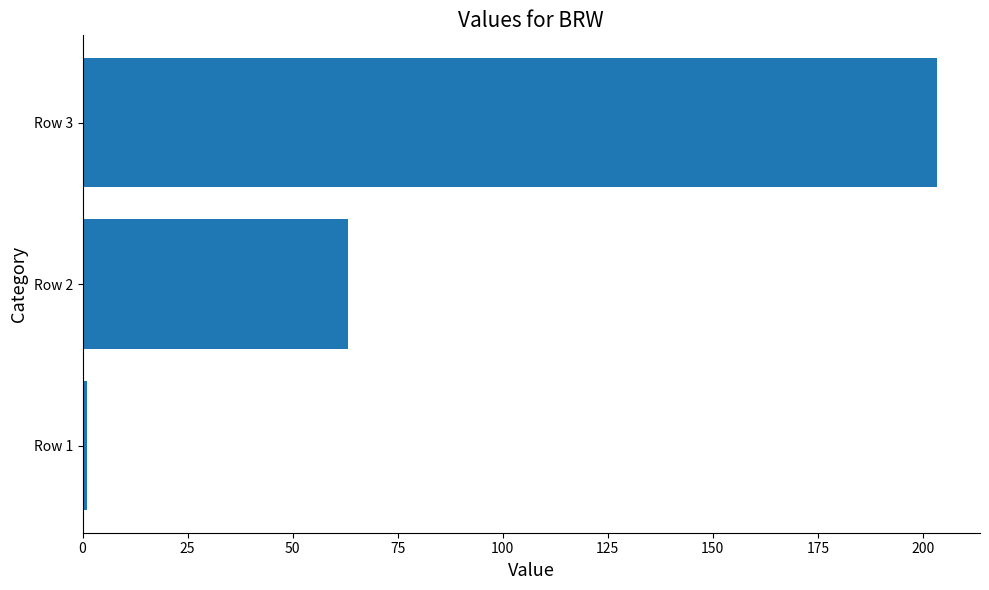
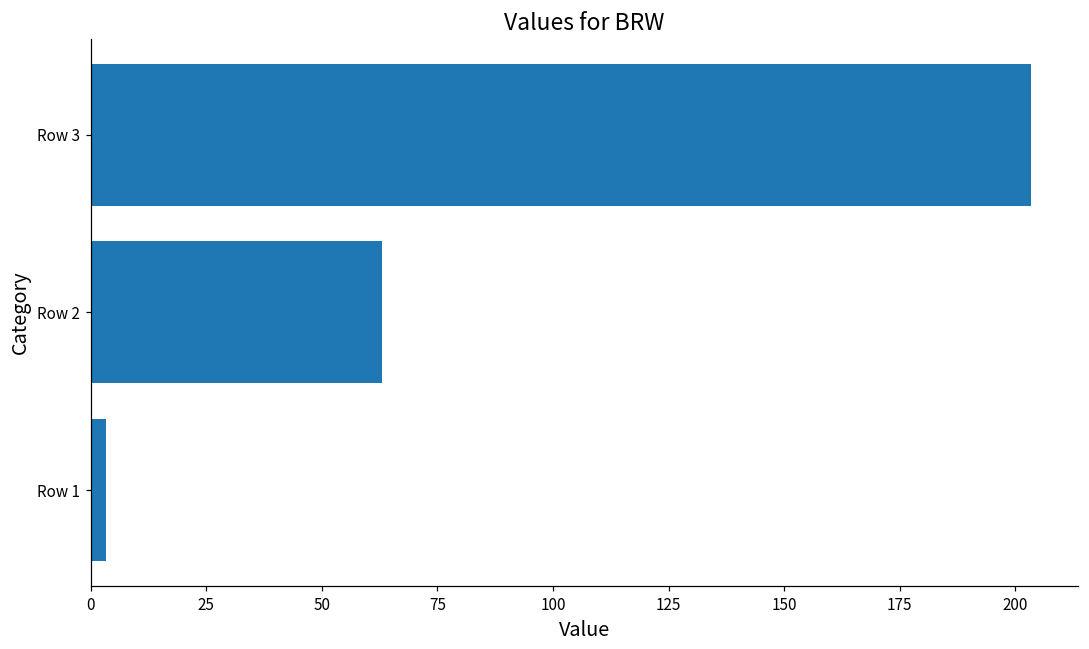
  {
    "Row 3": 203,
    "Row 2": 63,
-   "Row 1": 1
+   "Row 1": 3
  }
